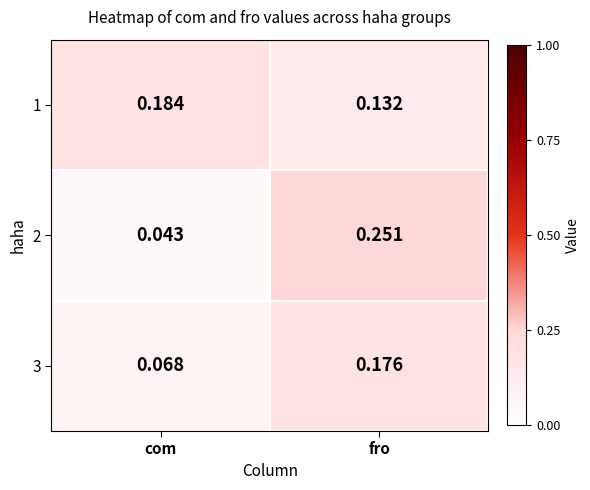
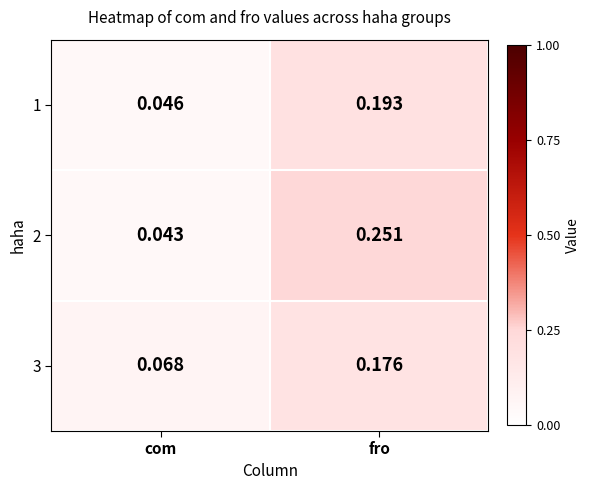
  {
    "1": {
-     "com": 0.184,
-     "fro": 0.132
+     "com": 0.046,
+     "fro": 0.193
    },
    "2": {
      "com": 0.043,
      "fro": 0.251
    },
    "3": {
      "com": 0.068,
      "fro": 0.176
    }
  }
